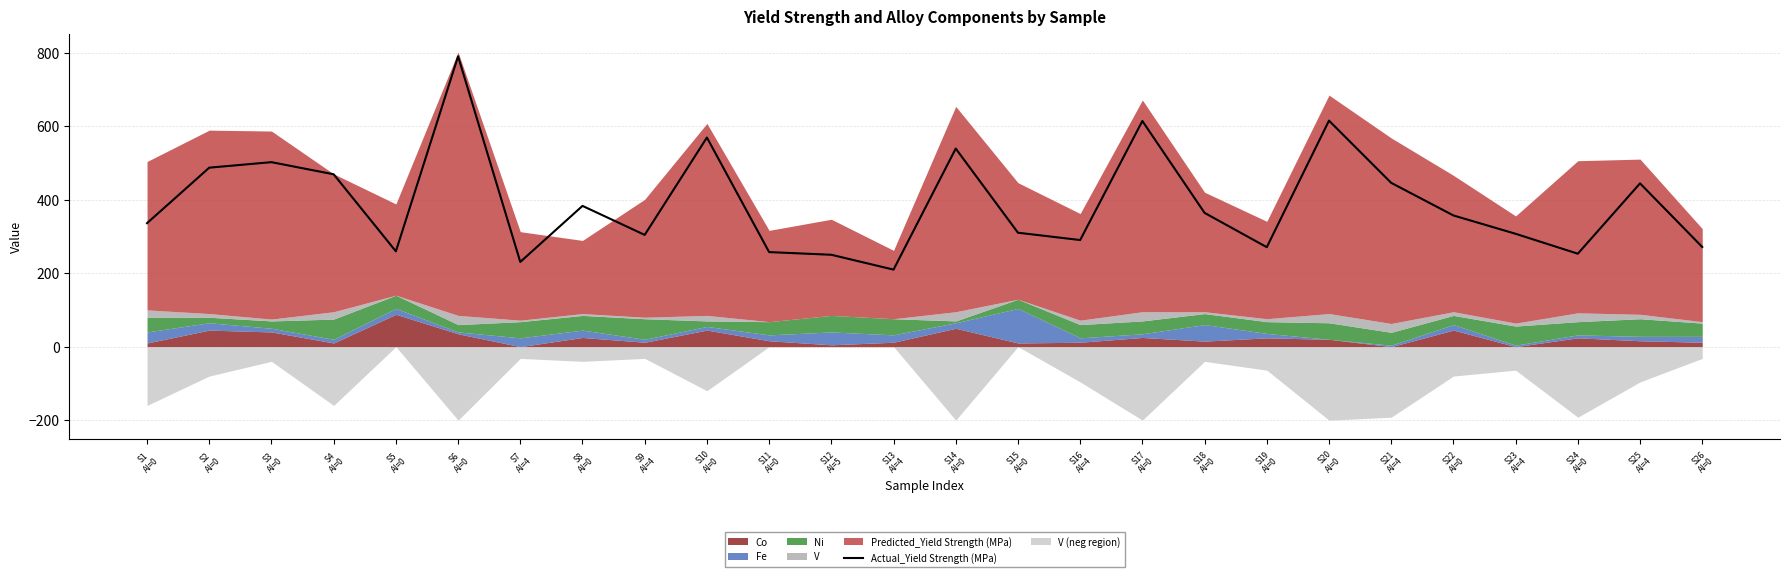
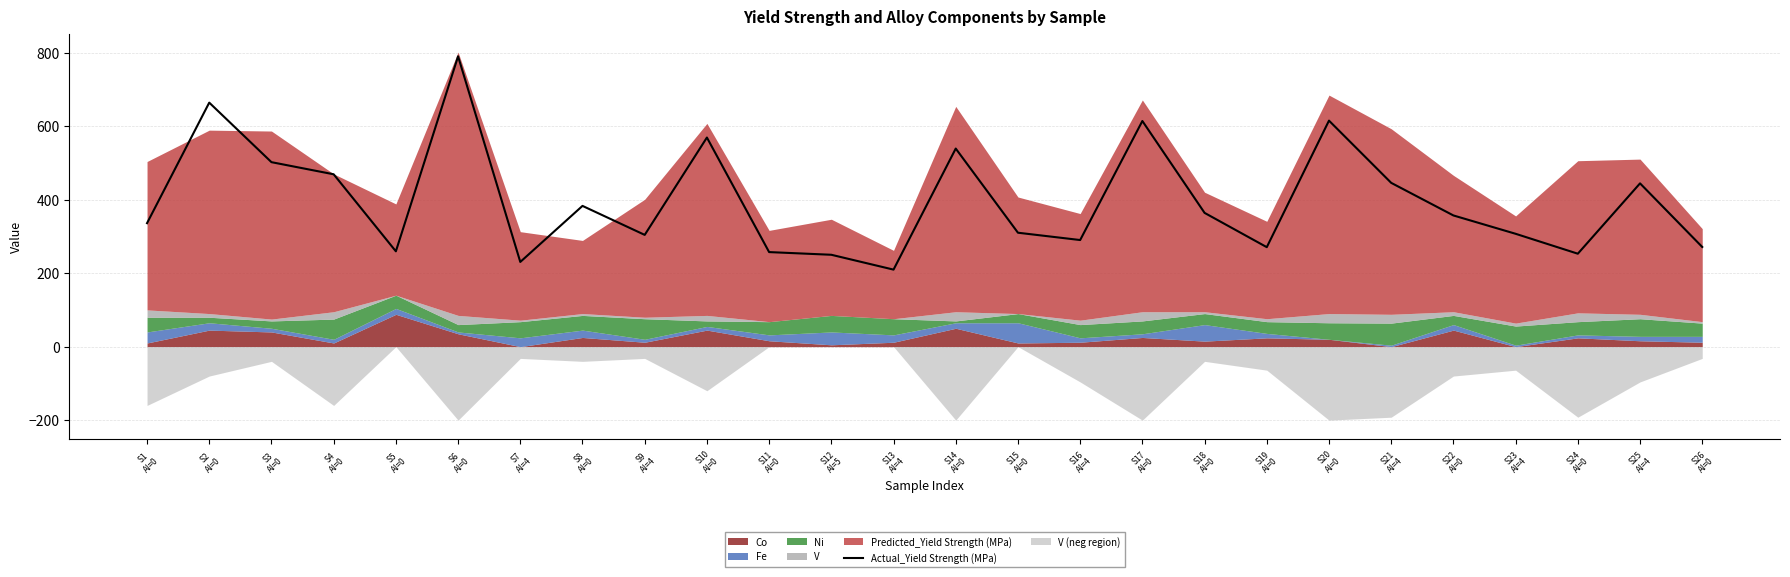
  {
    "Actual_Yield Strength (MPa)": {
      "S1 Al=0": 340,
-     "S2 Al=0": 490,
+     "S2 Al=0": 660,
      "S3 Al=0": 500,
      "S5 Al=0": 260,
      "S6 Al=0": 790,
      "S7 Al=4": 230,
      "S8 Al=0": 380,
      "S9 Al=4": 300,
      "S10 Al=0": 570,
      "S11 Al=0": 260,
      "S12 Al=5": 250,
      "S13 Al=4": 210,
      "S14 Al=0": 540,
      "S15 Al=0": 310,
      "S16 Al=4": 290,
      "S17 Al=0": 610,
      "S18 Al=0": 360,
      "S19 Al=0": 270,
      "S20 Al=0": 620,
      "S21 Al=4": 450,
      "S22 Al=0": 360,
      "S23 Al=4": 310,
      "S24 Al=0": 250,
      "S25 Al=4": 440,
      "S26 Al=0": 270
    },
    "Co": {
      "S1 Al=0": 10,
      "S2 Al=0": 50,
      "S3 Al=0": 40,
      "S4 Al=0": 10,
      "S5 Al=0": 90,
      "S8 Al=0": 30,
      "S9 Al=4": 10,
      "S10 Al=0": 50,
      "S11 Al=0": 20,
      "S13 Al=4": 10,
      "S14 Al=0": 50,
      "S15 Al=0": 10,
      "S16 Al=4": 10,
      "S17 Al=0": 30,
      "S18 Al=0": 20,
      "S19 Al=0": 20,
      "S22 Al=0": 50,
      "S24 Al=0": 20,
      "S25 Al=4": 20,
      "S26 Al=0": 10
    },
    "Fe": {
      "S1 Al=0": 30,
      "S2 Al=0": 20,
      "S3 Al=0": 10,
      "S4 Al=0": 10,
      "S5 Al=0": 20,
      "S7 Al=4": 20,
      "S8 Al=0": 20,
      "S9 Al=4": 10,
      "S10 Al=0": 10,
      "S11 Al=0": 20,
      "S12 Al=5": 40,
      "S13 Al=4": 20,
-     "S15 Al=0": 90,
+     "S15 Al=0": 60,
      "S16 Al=4": 10,
      "S17 Al=0": 10,
      "S18 Al=0": 50,
      "S19 Al=0": 10,
      "S22 Al=0": 20,
      "S24 Al=0": 10,
      "S25 Al=4": 10,
      "S26 Al=0": 20
    },
    "Ni": {
      "S1 Al=0": 40,
      "S2 Al=0": 20,
      "S4 Al=0": 60,
      "S6 Al=0": 20,
      "S10 Al=0": 20,
      "S16 Al=4": 40,
      "S17 Al=0": 40,
      "S19 Al=0": 30,
      "S20 Al=0": 50,
-     "S21 Al=4": 40,
+     "S21 Al=4": 60,
      "S22 Al=0": 30,
      "S23 Al=4": 50,
      "S24 Al=0": 40,
      "S25 Al=4": 50
    },
    "Predicted_Yield Strength (MPa)": {
      "S1 Al=0": 400,
      "S2 Al=0": 500,
      "S3 Al=0": 510,
      "S5 Al=0": 250,
      "S6 Al=0": 720,
      "S7 Al=4": 240,
      "S8 Al=0": 200,
      "S9 Al=4": 320,
      "S10 Al=0": 520,
      "S11 Al=0": 250,
      "S12 Al=5": 260,
      "S13 Al=4": 190,
      "S14 Al=0": 560,
      "S15 Al=0": 320,
      "S16 Al=4": 290,
      "S17 Al=0": 580,
      "S18 Al=0": 330,
      "S19 Al=0": 270,
      "S20 Al=0": 590,
      "S21 Al=4": 500,
      "S22 Al=0": 370,
      "S23 Al=4": 290,
      "S24 Al=0": 410,
      "S25 Al=4": 420,
      "S26 Al=0": 250
    }
  }
